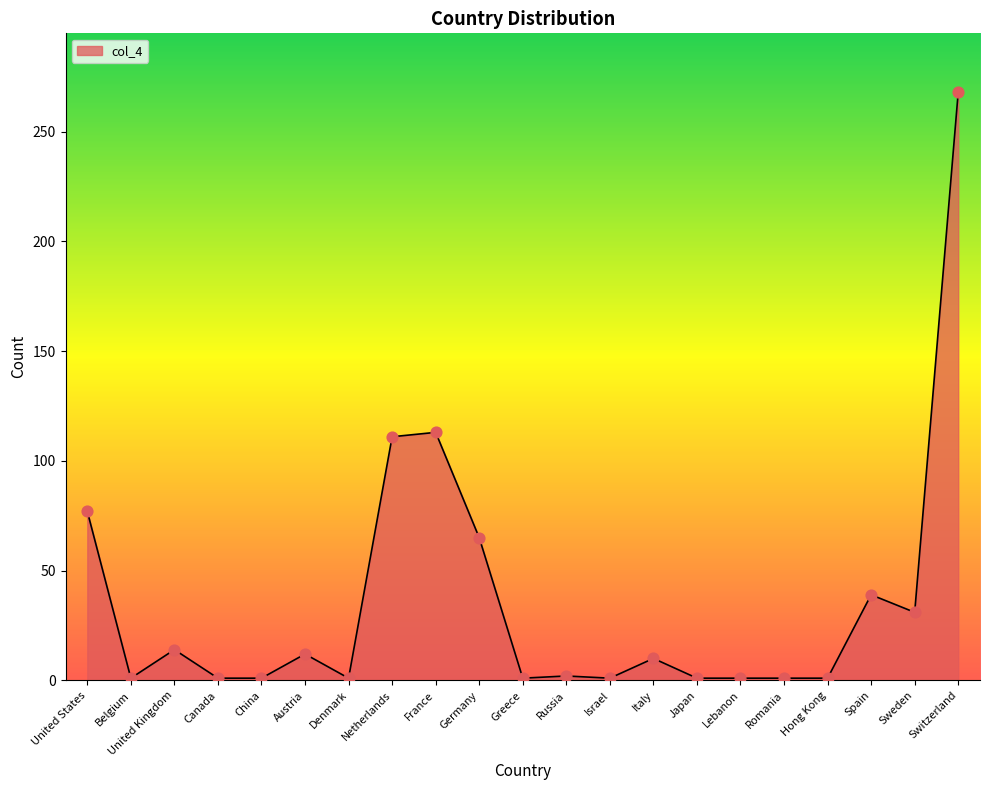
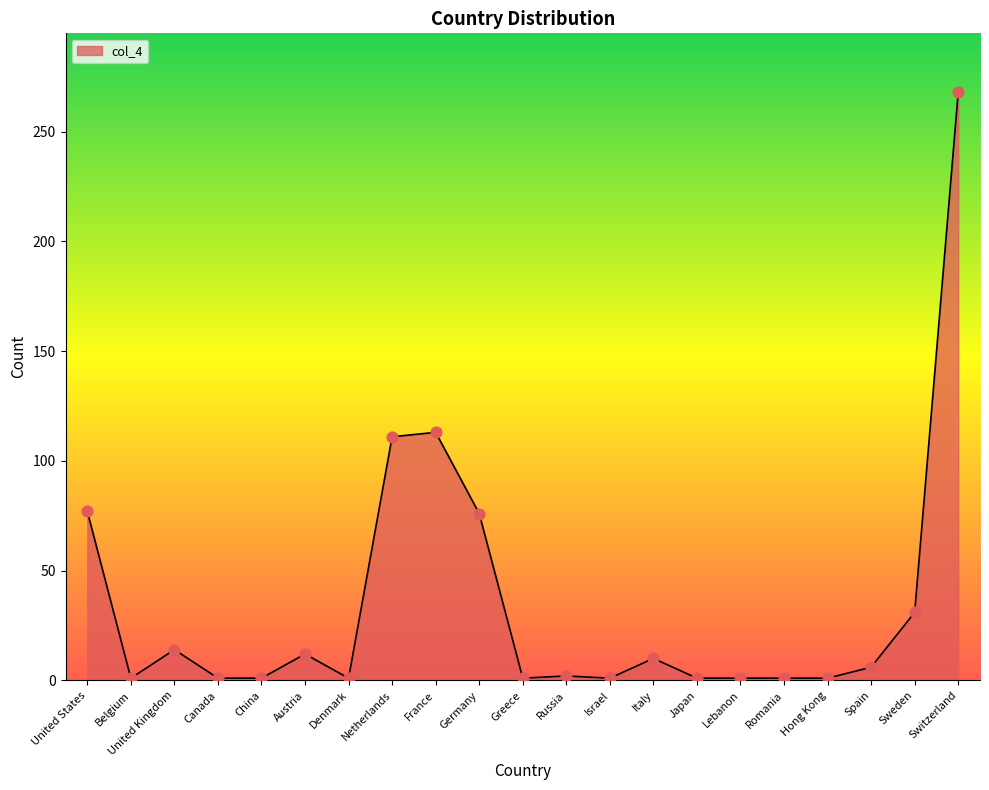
  {
    "United States": 77,
    "Belgium": 1,
    "United Kingdom": 14,
    "Canada": 1,
    "China": 1,
    "Austria": 12,
    "Denmark": 1,
    "Netherlands": 111,
    "France": 113,
-   "Germany": 65,
+   "Germany": 76,
    "Greece": 1,
    "Russia": 2,
    "Israel": 1,
    "Italy": 10,
    "Japan": 1,
    "Lebanon": 1,
    "Romania": 1,
    "Hong Kong": 1,
-   "Spain": 39,
+   "Spain": 6,
    "Sweden": 31,
    "Switzerland": 268
  }
